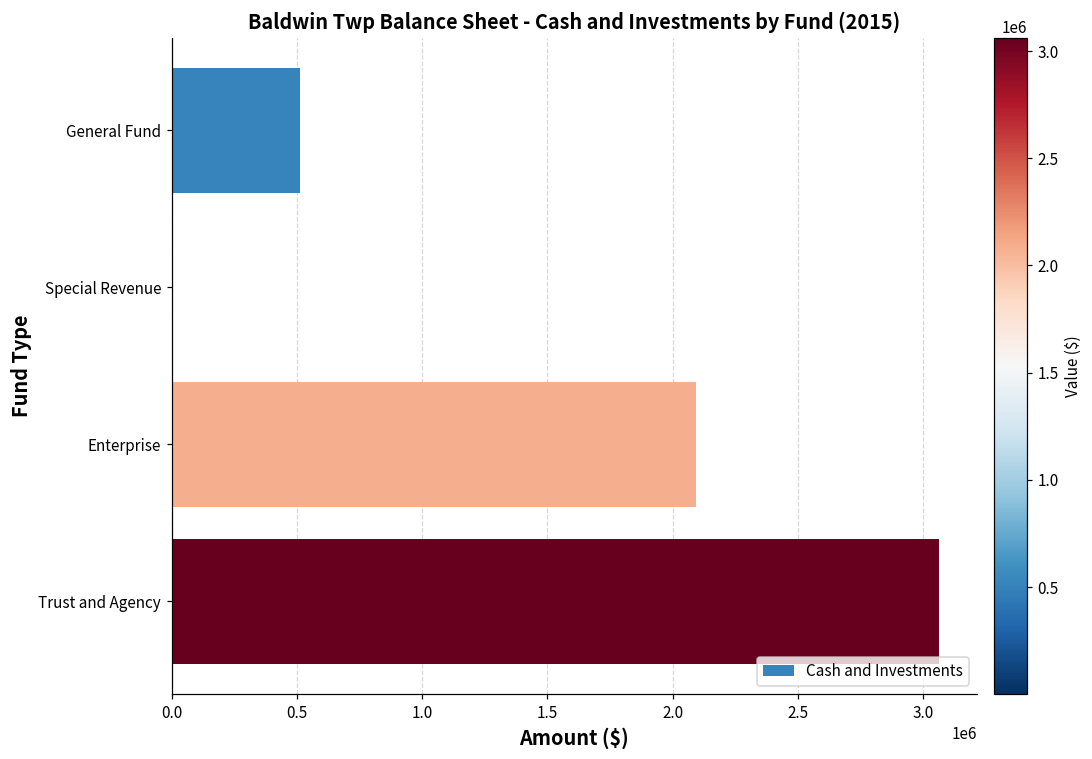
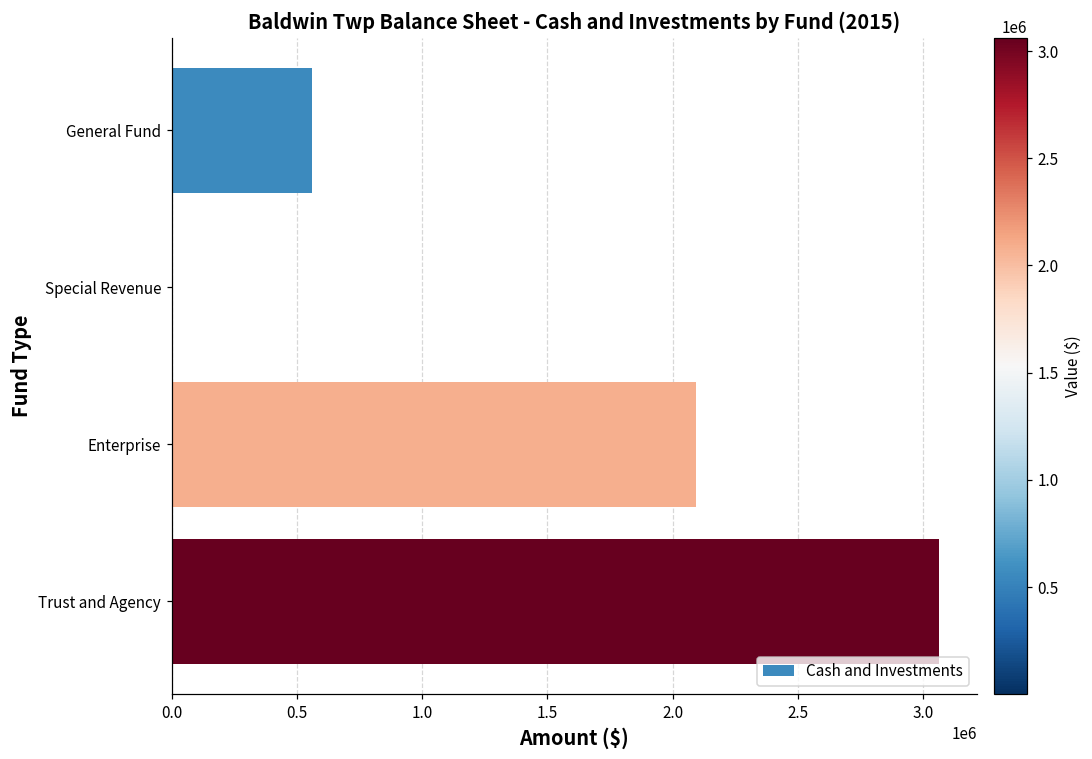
  {
-   "General Fund": 510000,
+   "General Fund": 560000,
    "Enterprise": 2090000,
    "Trust and Agency": 3060000
  }
